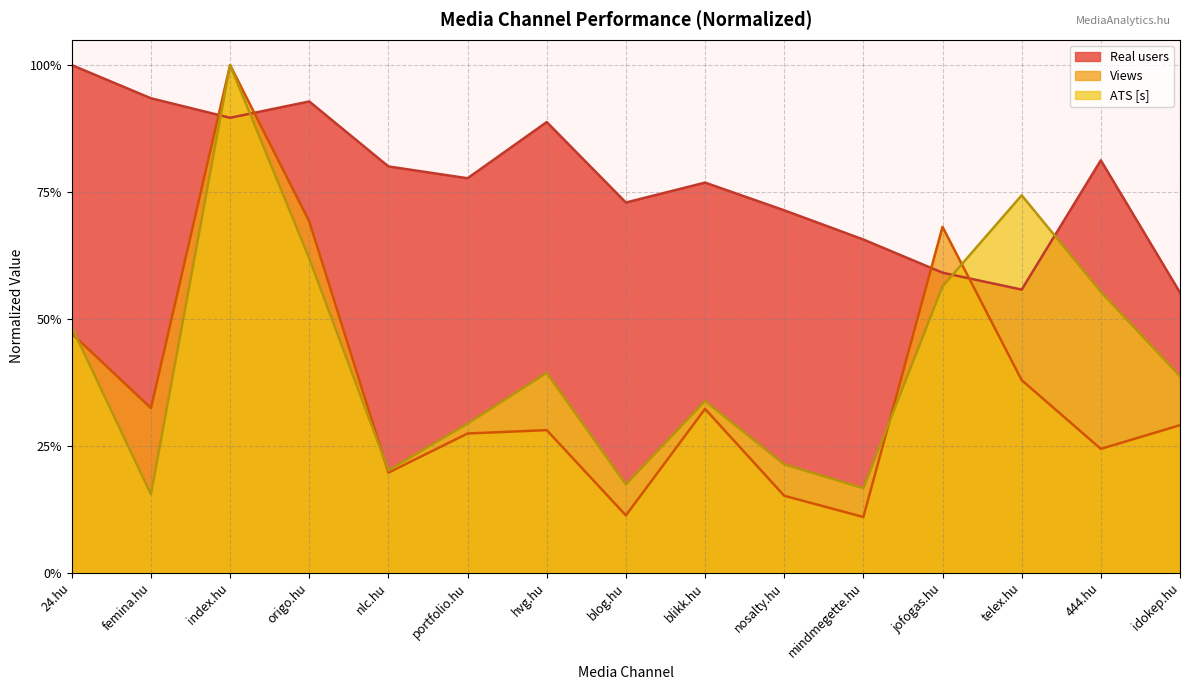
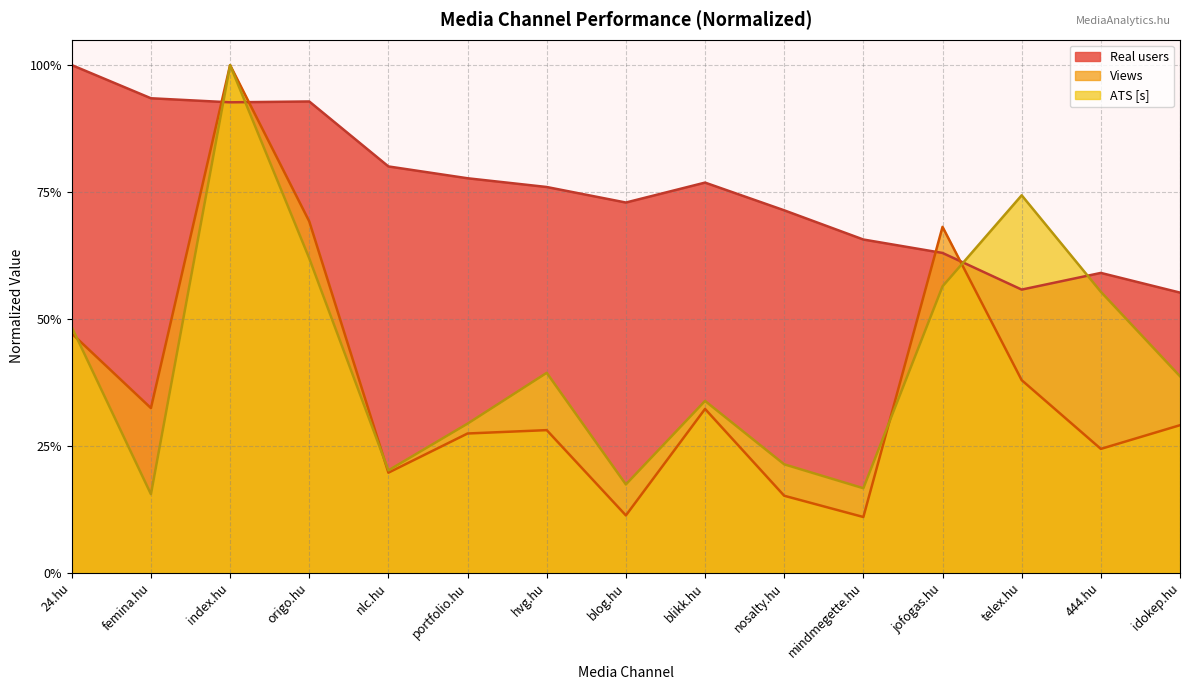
  {
    "Real users": {
      "24.hu": "100%",
      "femina.hu": "93%",
-     "index.hu": "90%",
+     "index.hu": "93%",
      "origo.hu": "93%",
      "nlc.hu": "80%",
      "portfolio.hu": "78%",
-     "hvg.hu": "89%",
+     "hvg.hu": "76%",
      "blog.hu": "73%",
      "blikk.hu": "77%",
      "nosalty.hu": "71%",
      "mindmegette.hu": "66%",
-     "jofogas.hu": "59%",
+     "jofogas.hu": "63%",
      "telex.hu": "56%",
-     "444.hu": "81%",
+     "444.hu": "59%",
      "idokep.hu": "55%"
    }
  }
